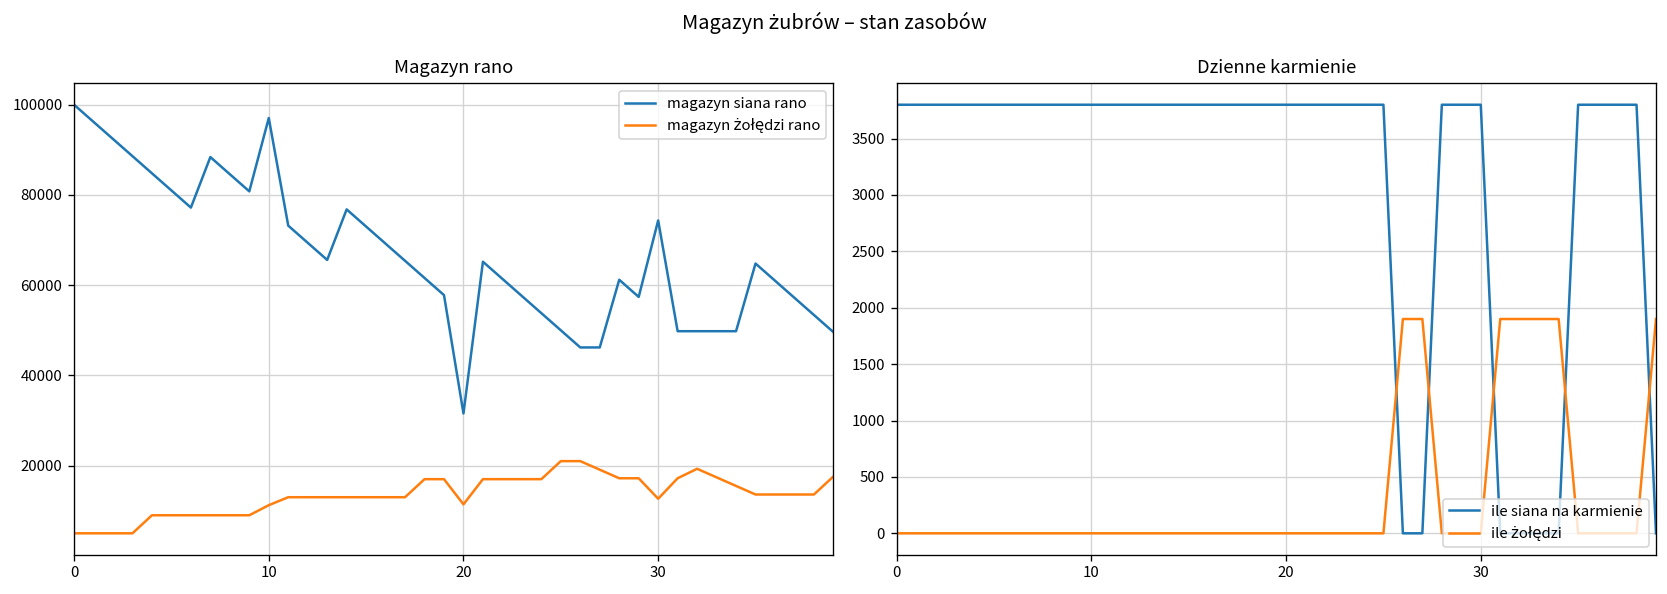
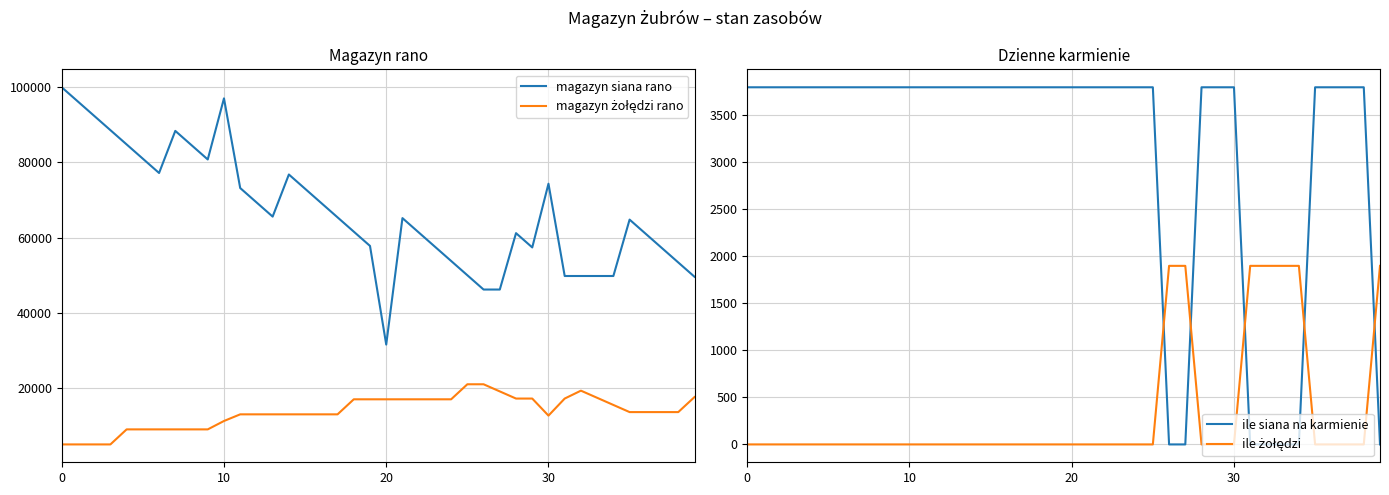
  {
    "Magazyn rano": {
      "magazyn siana rano": {
        "0": 100000,
        "10": 97000,
        "20": 32000,
        "30": 74000
      },
      "magazyn żołędzi rano": {
        "0": 5000,
        "10": 11000,
-       "20": 11000,
+       "20": 17000,
        "30": 13000
      }
    },
    "Dzienne karmienie": {
      "ile siana na karmienie": {
        "0": 3800,
        "10": 3800,
        "20": 3800,
        "30": 3800
      },
      "ile żołędzi": {
        "0": 0,
        "10": 0,
        "20": 0
      }
    }
  }
